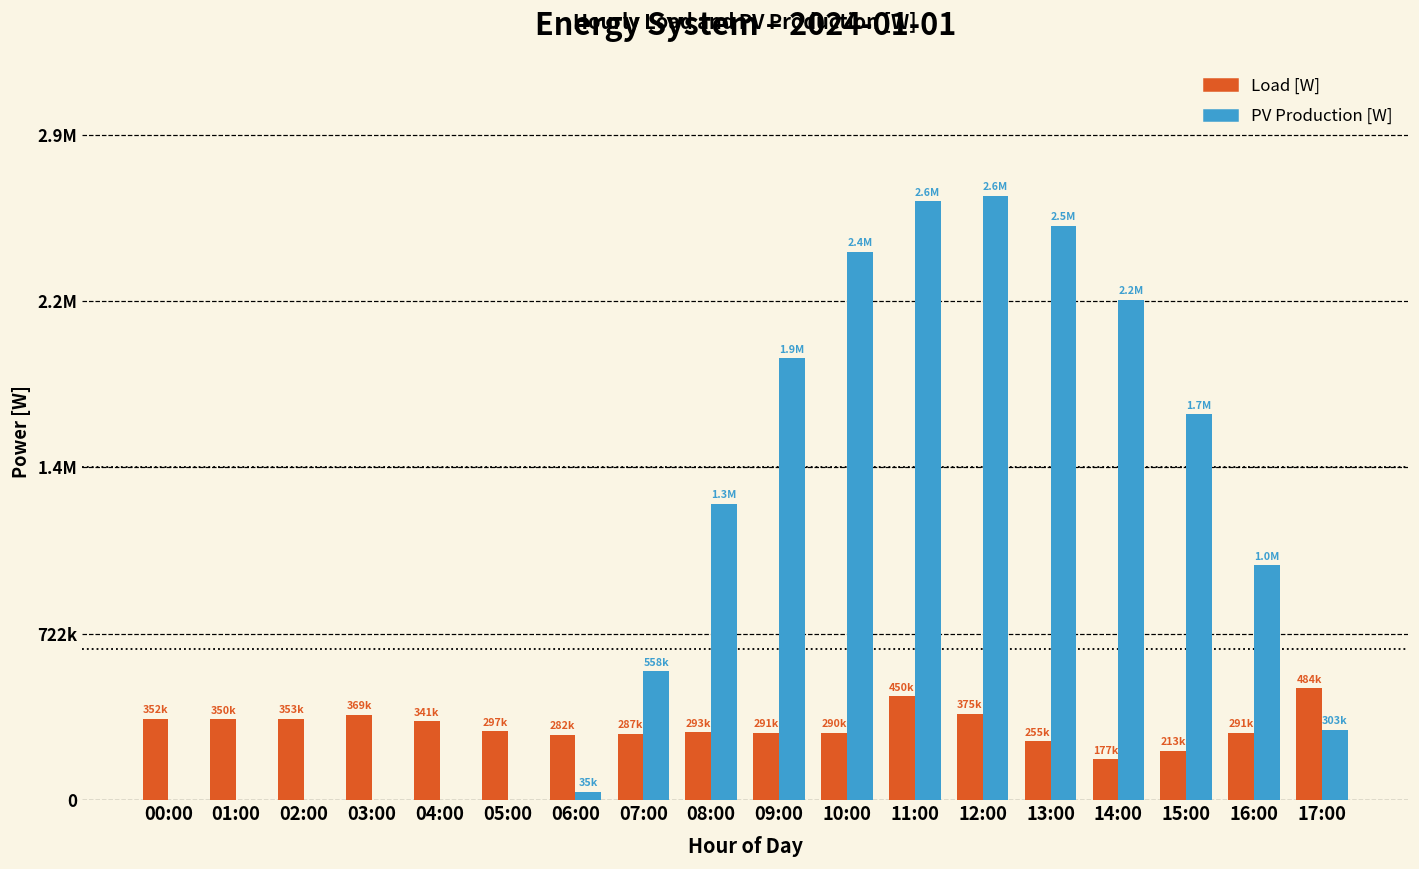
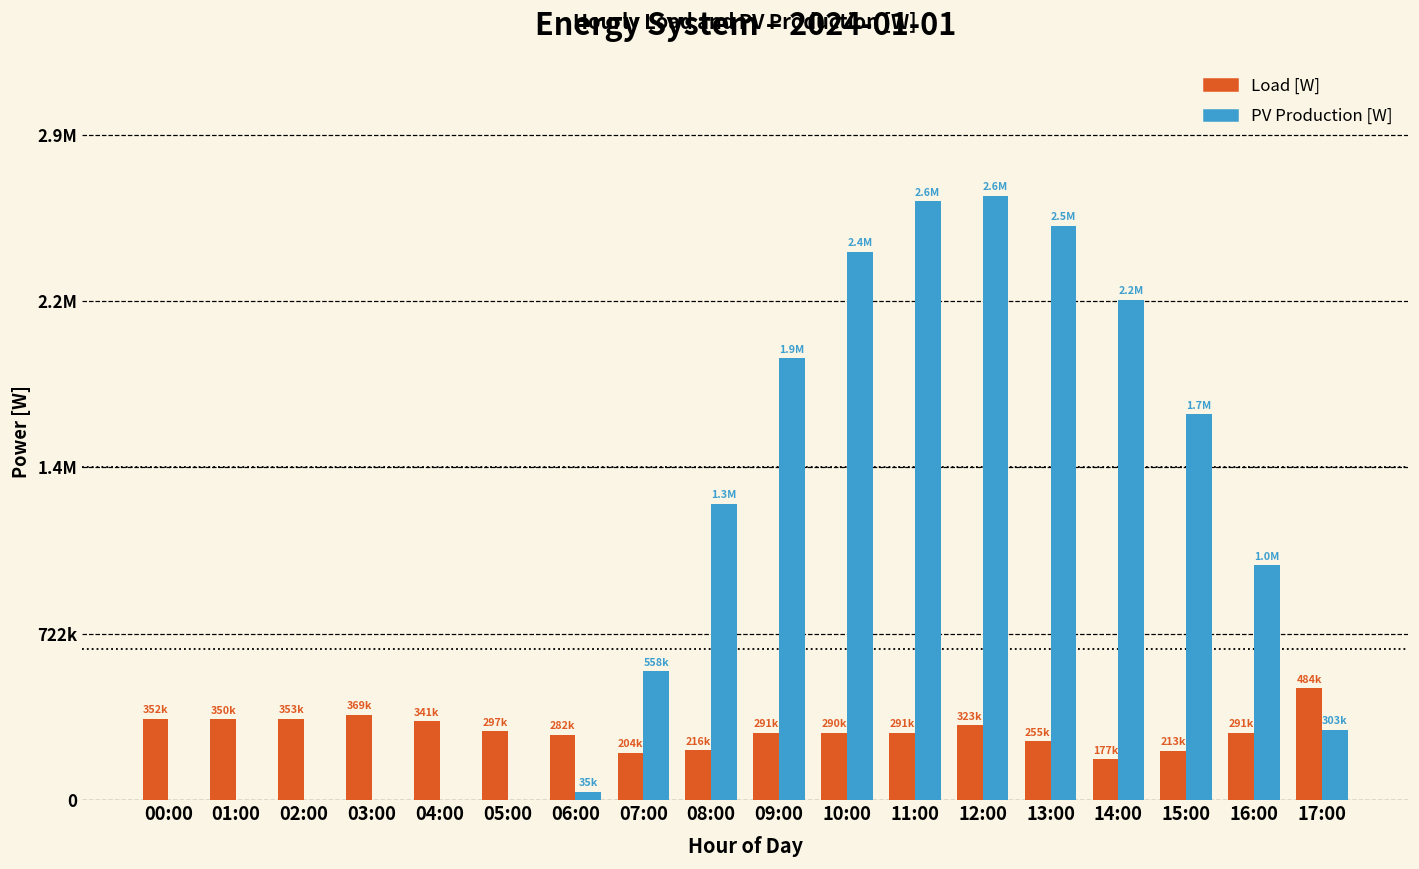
  {
    "Load [W]": {
      "00:00": "352k",
      "01:00": "350k",
      "02:00": "353k",
      "03:00": "369k",
      "04:00": "341k",
      "05:00": "297k",
      "06:00": "282k",
-     "07:00": "287k",
-     "08:00": "293k",
+     "07:00": "204k",
+     "08:00": "216k",
      "09:00": "291k",
      "10:00": "290k",
-     "11:00": "450k",
-     "12:00": "375k",
+     "11:00": "291k",
+     "12:00": "323k",
      "13:00": "255k",
      "14:00": "177k",
      "15:00": "213k",
      "16:00": "291k",
      "17:00": "484k"
    }
  }
